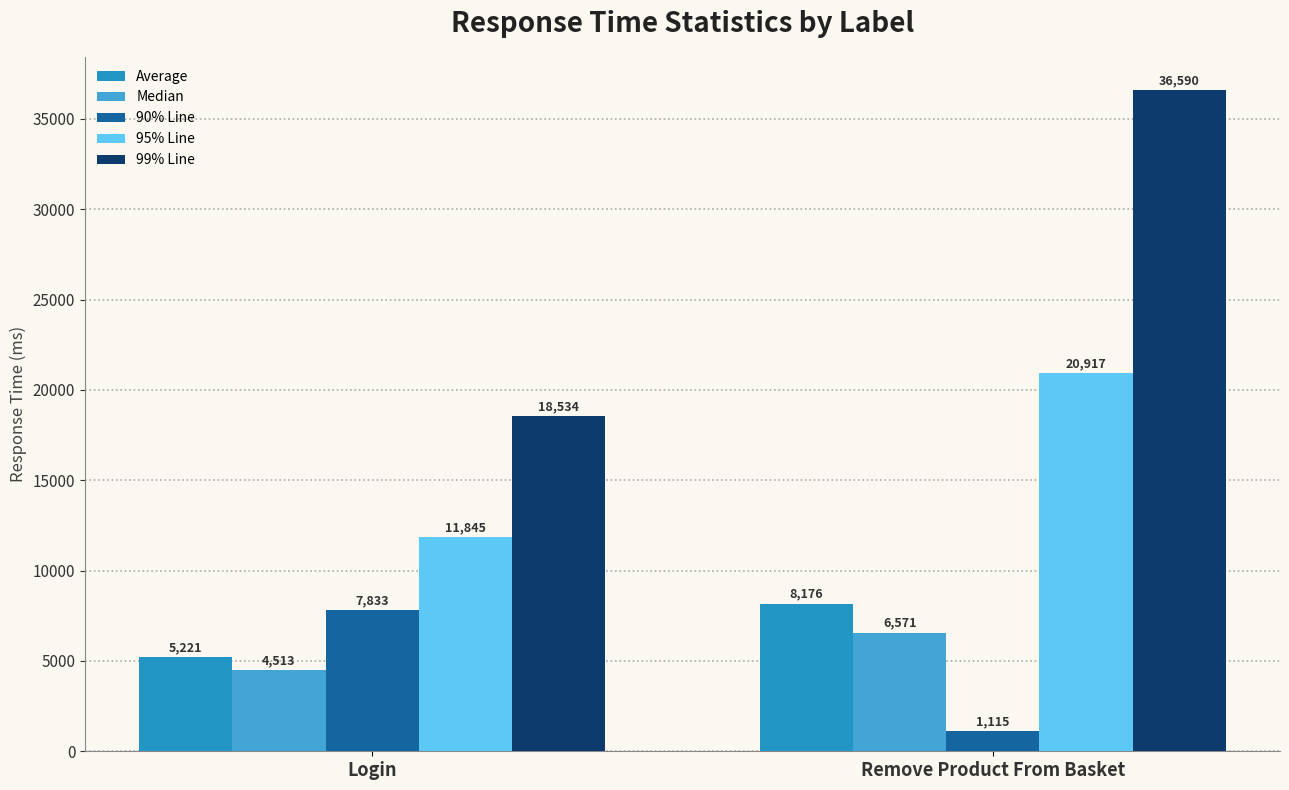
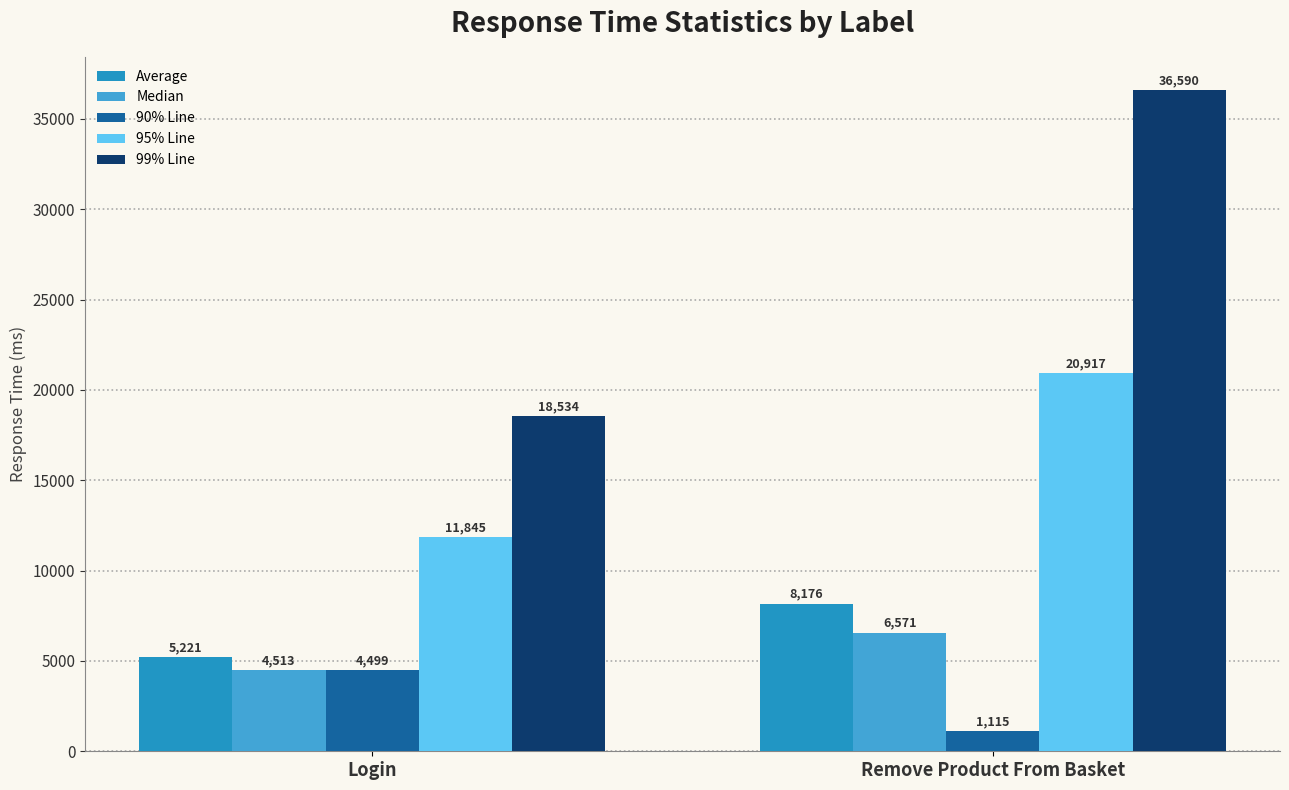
  {
    "90% Line": {
-     "Login": "7,833",
+     "Login": "4,499",
      "Remove Product From Basket": "1,115"
    },
    "99% Line": {
      "Login": "18,534",
      "Remove Product From Basket": "36,590"
    }
  }
